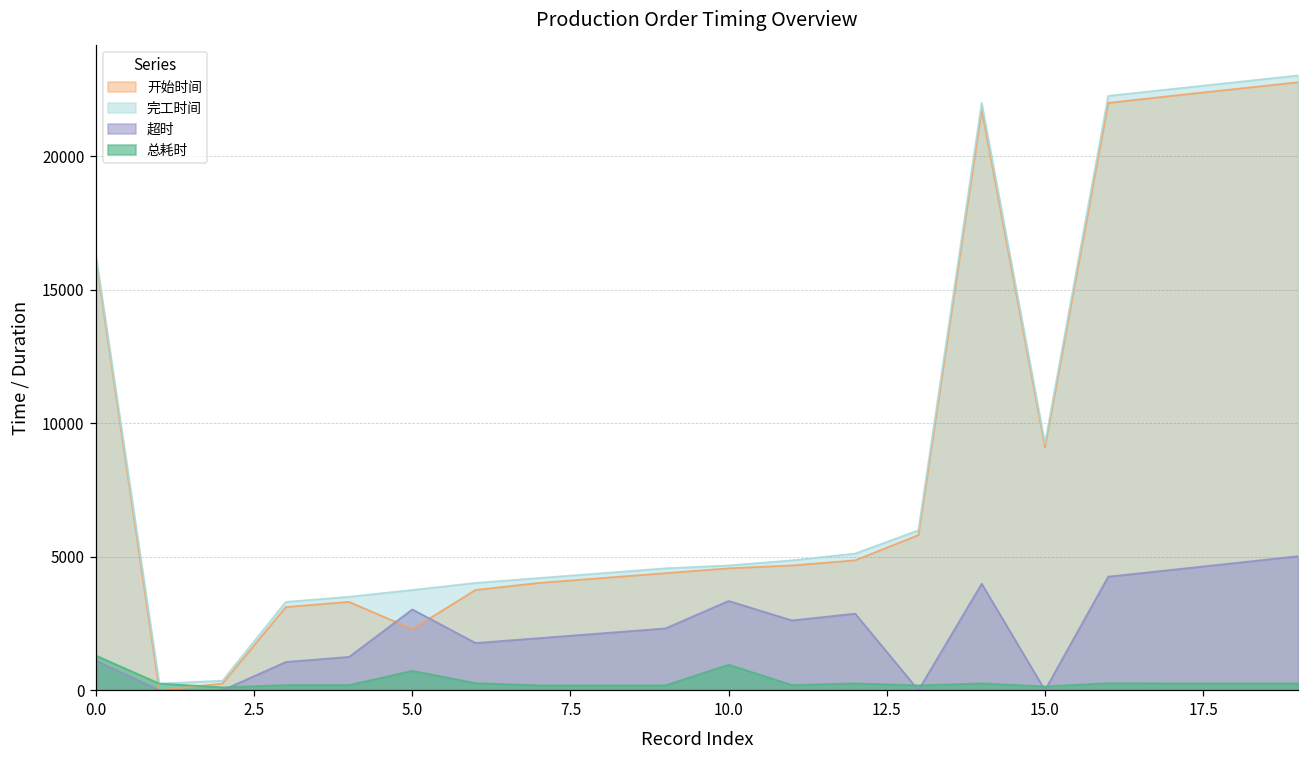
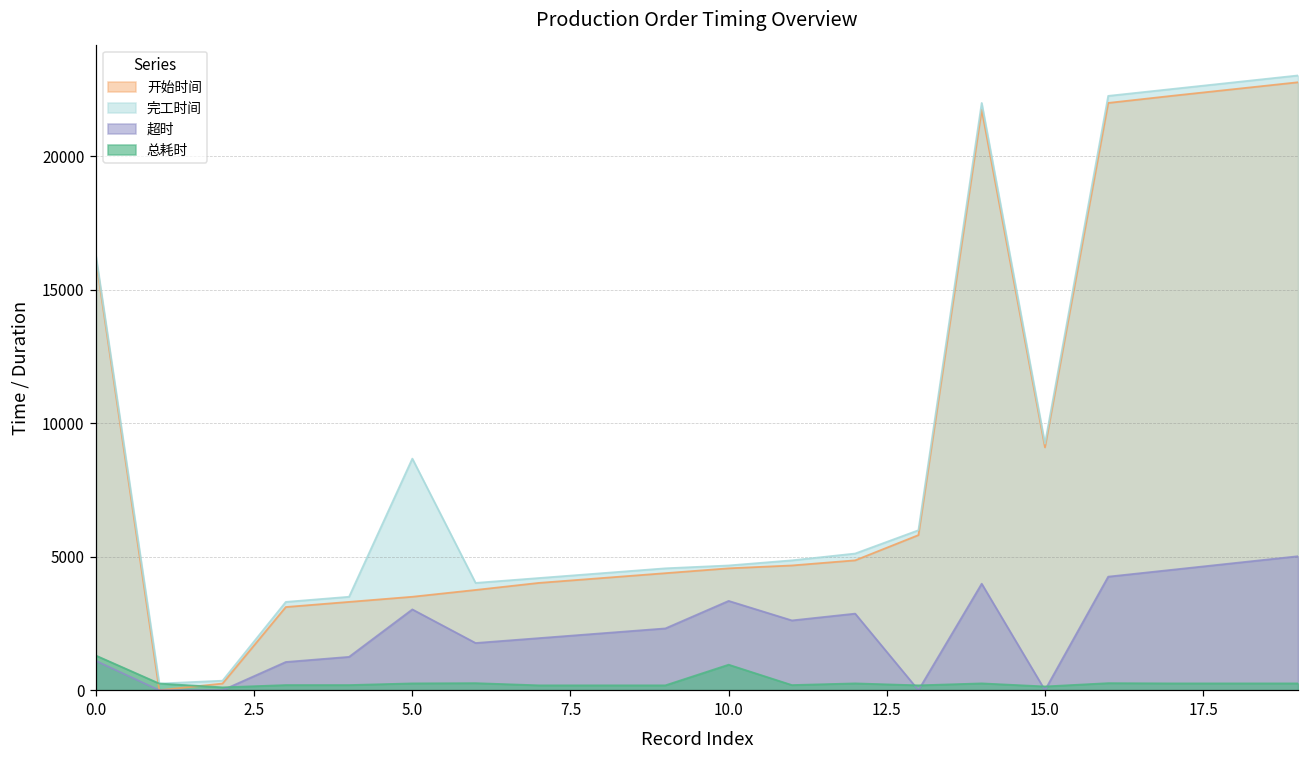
  {
    "开始时间": {
      "0.0": 16100,
-     "5.0": 2300,
+     "5.0": 3500,
      "10.0": 4600,
      "15.0": 9100
    },
    "完工时间": {
      "0.0": 16200,
-     "5.0": 3800,
+     "5.0": 8700,
      "10.0": 4700,
      "15.0": 9200
    },
    "超时": {
      "0.0": 1100,
      "5.0": 3000,
      "10.0": 3300,
      "15.0": 0
    },
    "总耗时": {
      "0.0": 1300,
-     "5.0": 700,
+     "5.0": 300,
      "10.0": 1000,
      "15.0": 100
    }
  }
